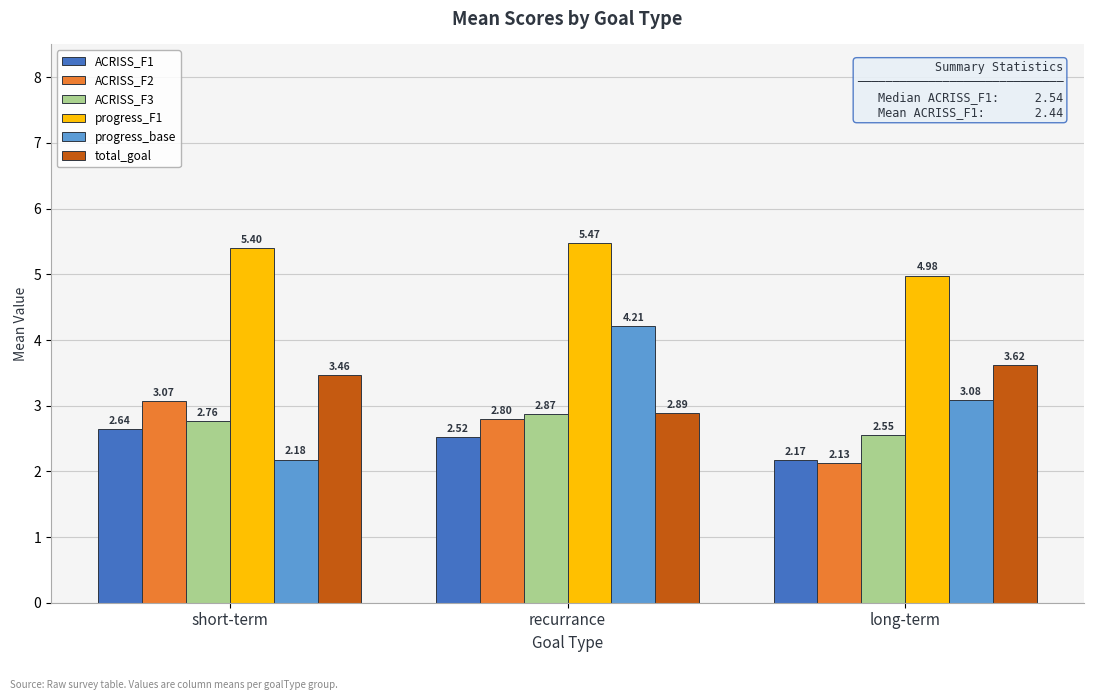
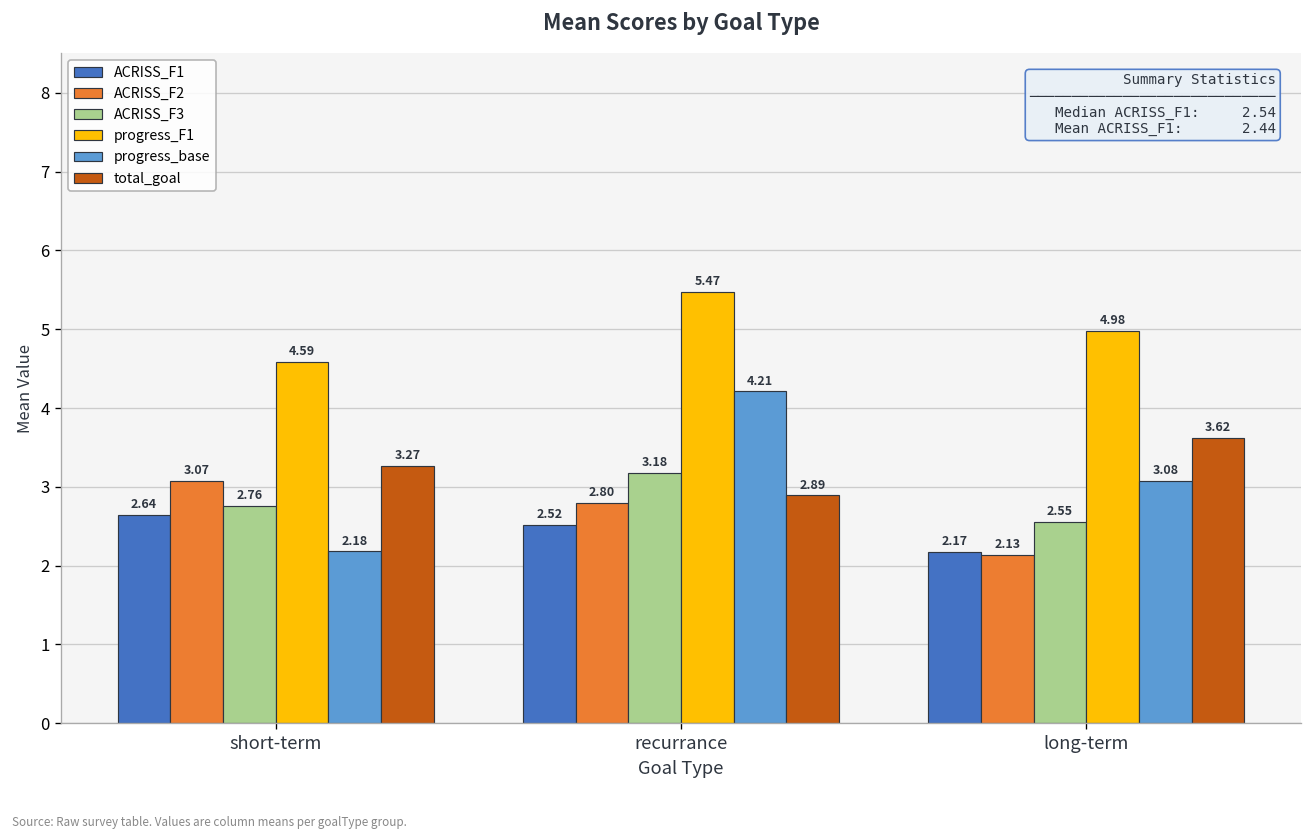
  {
    "ACRISS_F2": {
      "short-term": 3.07,
      "recurrance": 2.80,
      "long-term": 2.13
    },
    "ACRISS_F3": {
      "short-term": 2.76,
-     "recurrance": 2.87,
+     "recurrance": 3.18,
      "long-term": 2.55
    },
    "progress_F1": {
-     "short-term": 5.40,
+     "short-term": 4.59,
      "recurrance": 5.47,
      "long-term": 4.98
    },
    "total_goal": {
-     "short-term": 3.46,
+     "short-term": 3.27,
      "recurrance": 2.89,
      "long-term": 3.62
    }
  }
